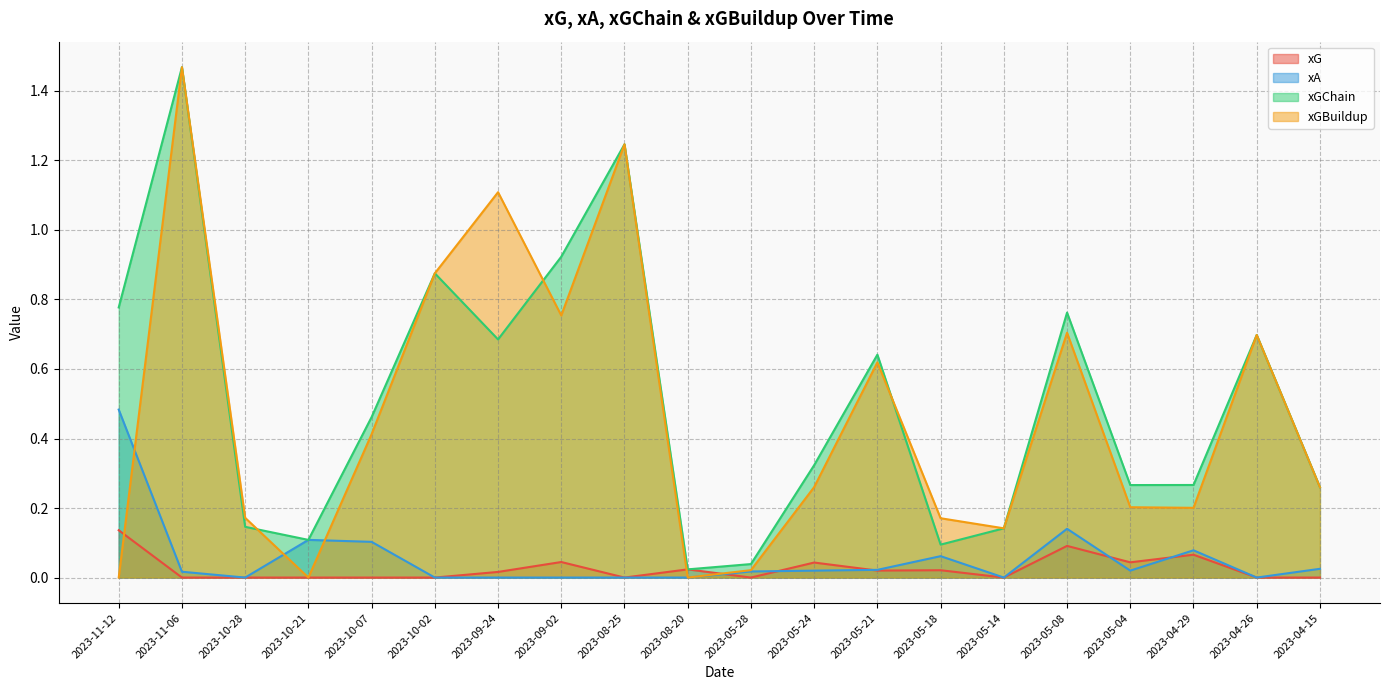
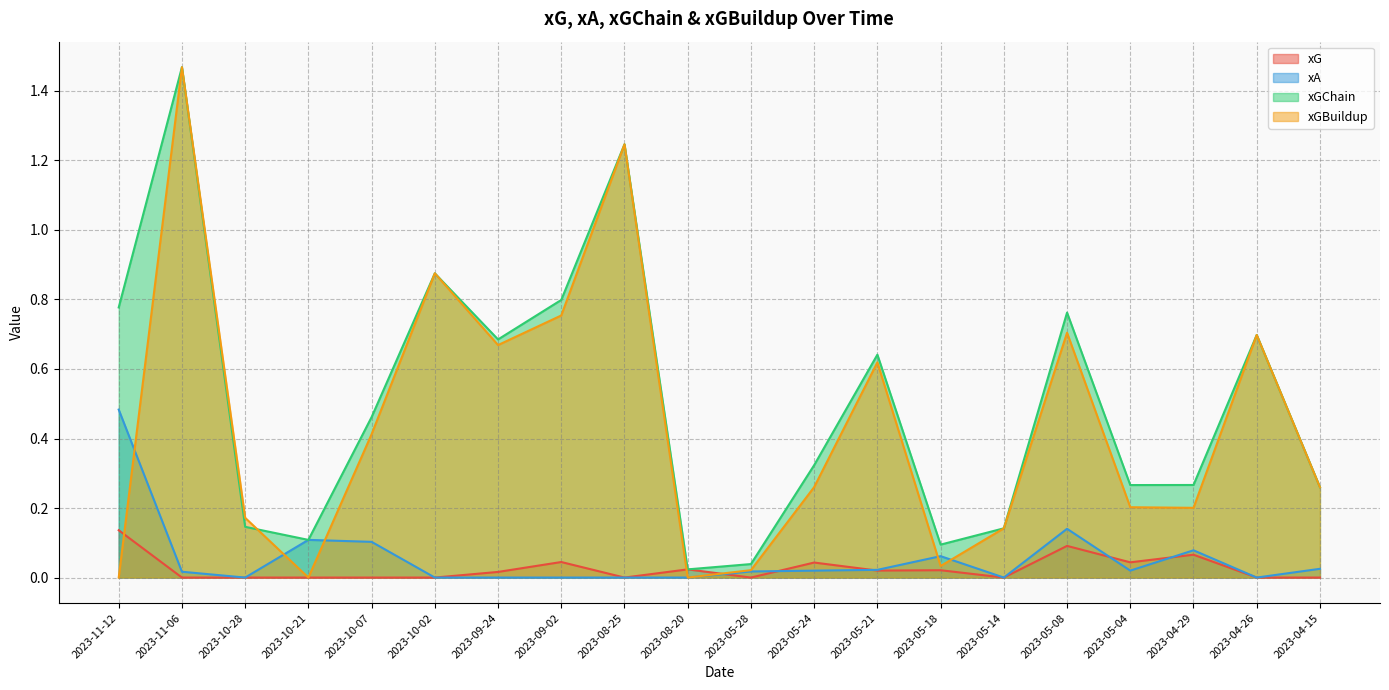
  {
    "xG": {
      "2023-11-12": 0.14,
      "2023-11-06": 0.00,
      "2023-10-07": 0.00,
      "2023-09-24": 0.02,
      "2023-09-02": 0.04,
      "2023-05-28": 0.00,
      "2023-05-24": 0.04,
      "2023-05-18": 0.02,
      "2023-05-08": 0.09,
      "2023-05-04": 0.04,
      "2023-04-29": 0.07,
      "2023-04-15": 0.00
    },
    "xA": {
      "2023-11-12": 0.48,
      "2023-11-06": 0.02,
      "2023-10-07": 0.10,
      "2023-09-24": 0.00,
      "2023-09-02": 0.00,
      "2023-05-24": 0.02,
      "2023-05-18": 0.06,
      "2023-05-08": 0.14,
      "2023-05-04": 0.02,
      "2023-04-29": 0.08,
      "2023-04-15": 0.03
    },
    "xGChain": {
      "2023-11-12": 0.78,
      "2023-10-28": 0.15,
      "2023-10-07": 0.46,
      "2023-09-24": 0.69,
-     "2023-09-02": 0.92,
+     "2023-09-02": 0.80,
      "2023-05-28": 0.04,
      "2023-05-24": 0.32,
      "2023-05-21": 0.64,
      "2023-05-18": 0.09,
      "2023-05-08": 0.76,
      "2023-05-04": 0.27,
      "2023-04-29": 0.27
    },
    "xGBuildup": {
      "2023-11-12": 0.00,
      "2023-10-28": 0.17,
      "2023-10-07": 0.41,
-     "2023-09-24": 1.11,
+     "2023-09-24": 0.67,
      "2023-09-02": 0.75,
      "2023-05-24": 0.26,
      "2023-05-21": 0.62,
-     "2023-05-18": 0.17,
+     "2023-05-18": 0.03,
      "2023-05-08": 0.70,
      "2023-05-04": 0.20,
      "2023-04-29": 0.20
    }
  }
